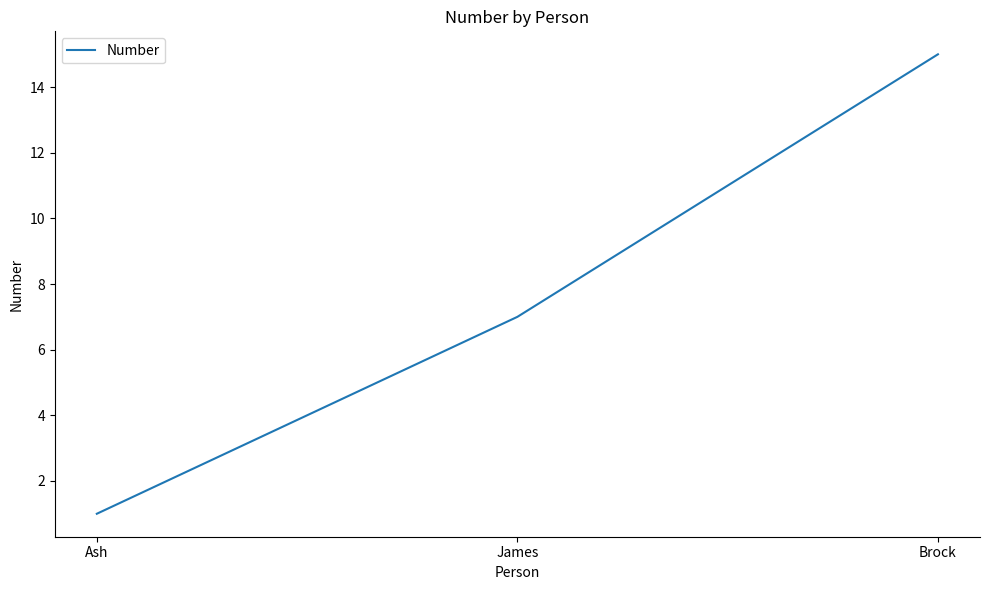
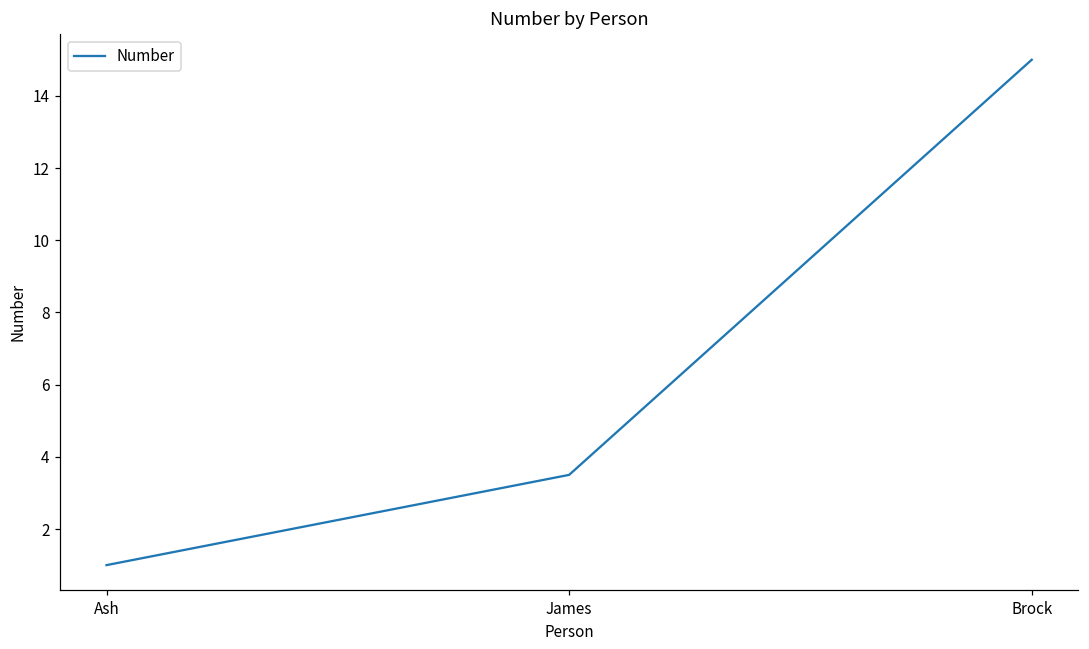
  {
    "Ash": 1.0,
-   "James": 7.0,
+   "James": 3.5,
    "Brock": 15.0
  }
